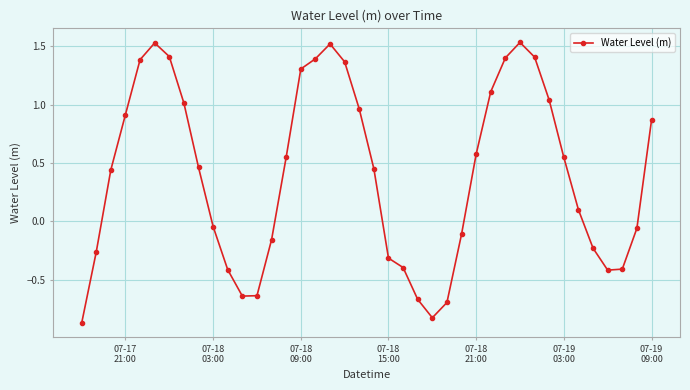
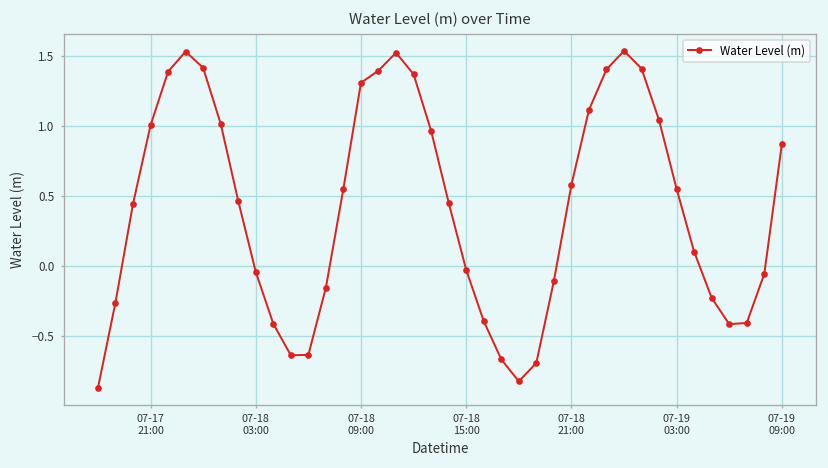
  {
-   "07-17 21:00": 0.91,
+   "07-17 21:00": 1.00,
    "07-18 03:00": -0.04,
    "07-18 09:00": 1.31,
-   "07-18 15:00": -0.32,
+   "07-18 15:00": -0.03,
    "07-18 21:00": 0.58,
    "07-19 03:00": 0.55,
    "07-19 09:00": 0.87
  }
